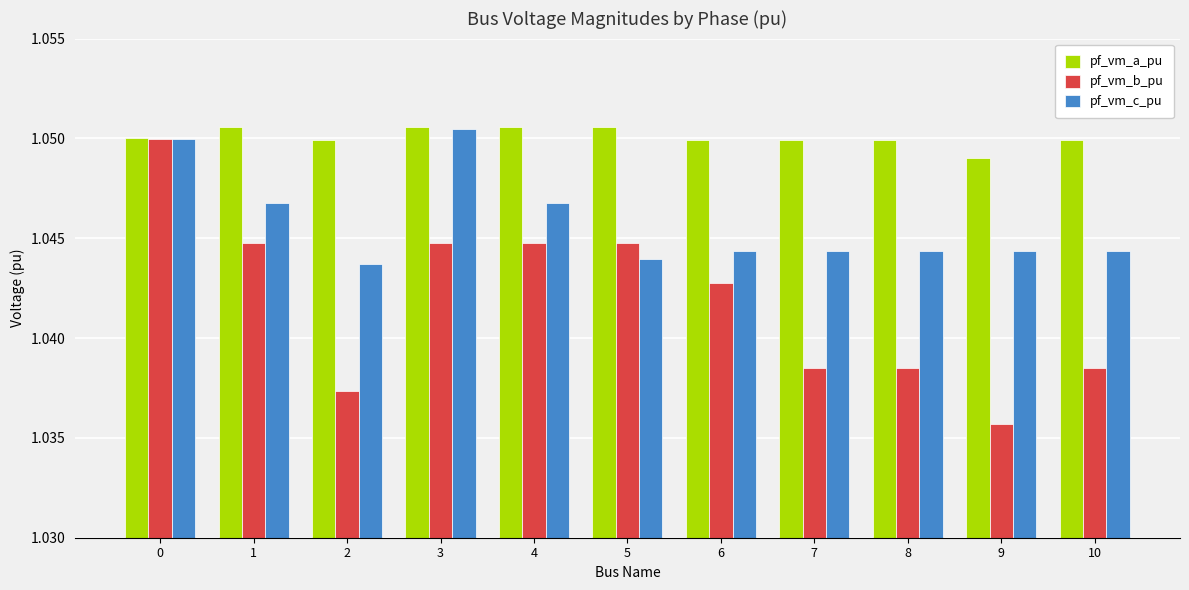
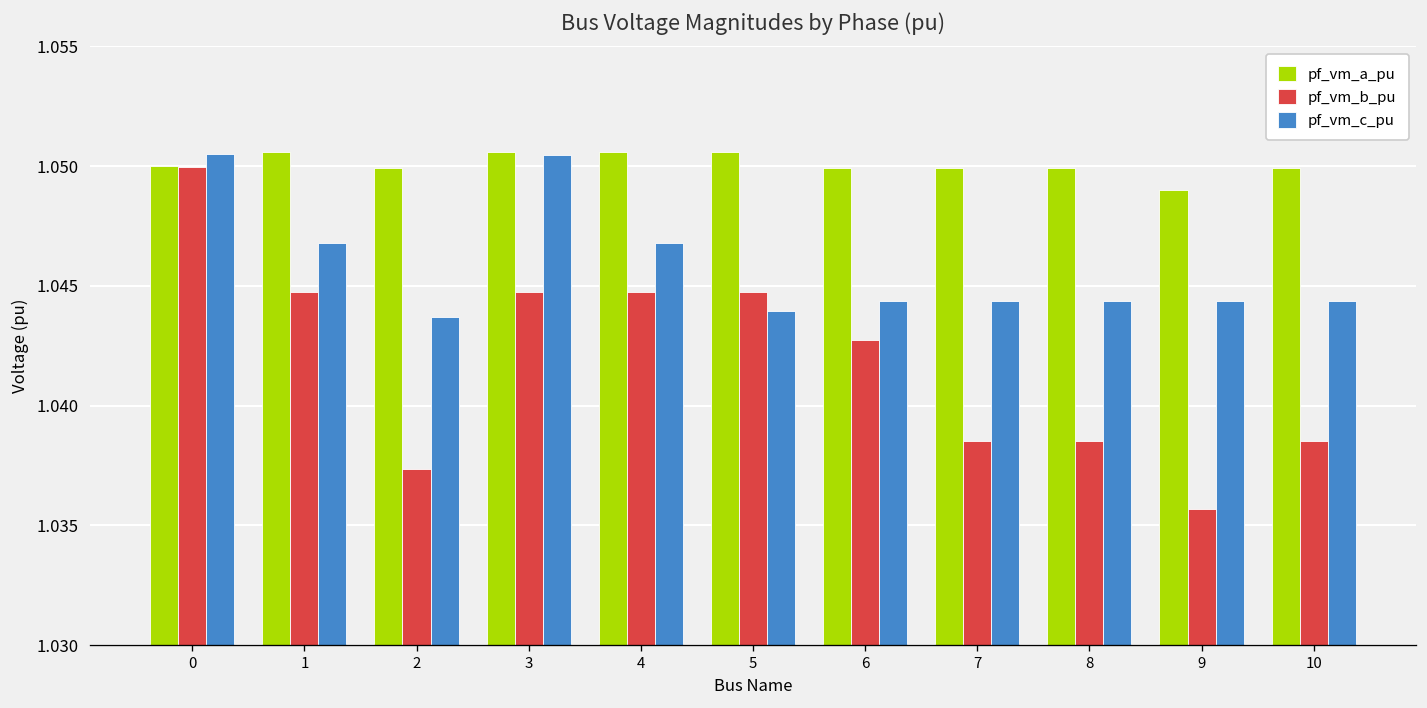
  {
    "pf_vm_a_pu": {
      "0": 1.0500,
      "1": 1.0506,
      "2": 1.0499,
      "3": 1.0506,
      "4": 1.0506,
      "5": 1.0506,
      "6": 1.0499,
      "7": 1.0499,
      "8": 1.0499,
      "9": 1.0490,
      "10": 1.0499
    },
    "pf_vm_b_pu": {
      "0": 1.0500,
      "1": 1.0448,
      "2": 1.0373,
      "3": 1.0448,
      "4": 1.0448,
      "5": 1.0448,
      "6": 1.0428,
      "7": 1.0385,
      "8": 1.0385,
      "9": 1.0357,
      "10": 1.0385
    },
    "pf_vm_c_pu": {
-     "0": 1.0500,
+     "0": 1.0505,
      "1": 1.0468,
      "2": 1.0437,
      "3": 1.0505,
      "4": 1.0468,
      "5": 1.0440,
      "6": 1.0444,
      "7": 1.0444,
      "8": 1.0444,
      "9": 1.0444,
      "10": 1.0444
    }
  }
